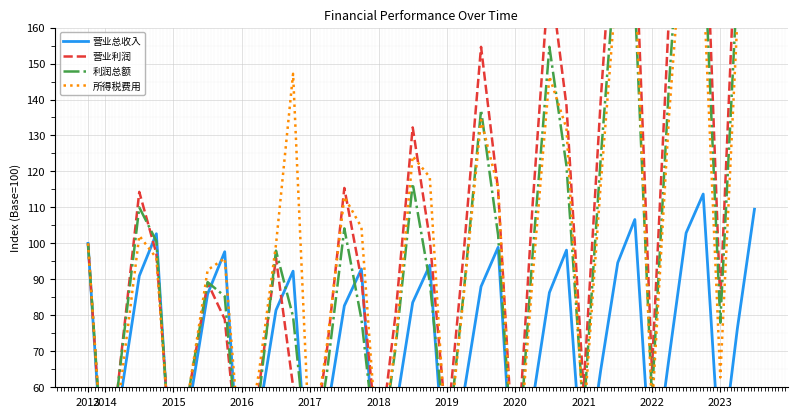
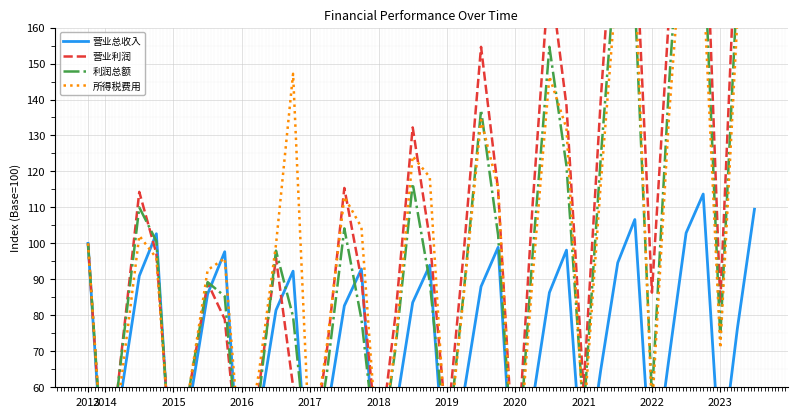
  {
    "营业利润": {
      "2021": 59,
-     "2022": 65,
+     "2022": 86,
      "2023": 83
    },
    "利润总额": {
-     "2023": 78
+     "2023": 74
    },
    "所得税费用": {
-     "2023": 63
+     "2023": 71
    }
  }
